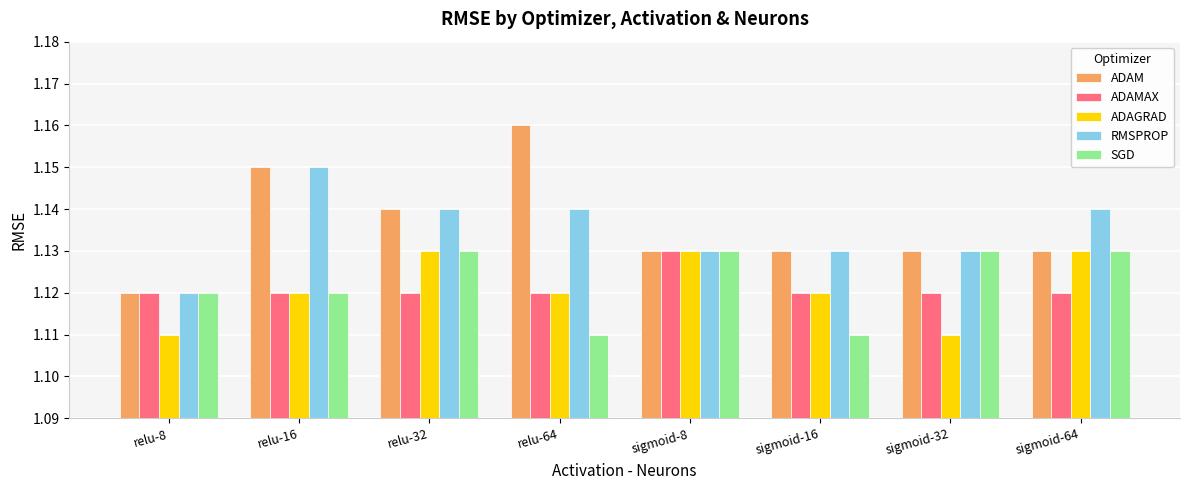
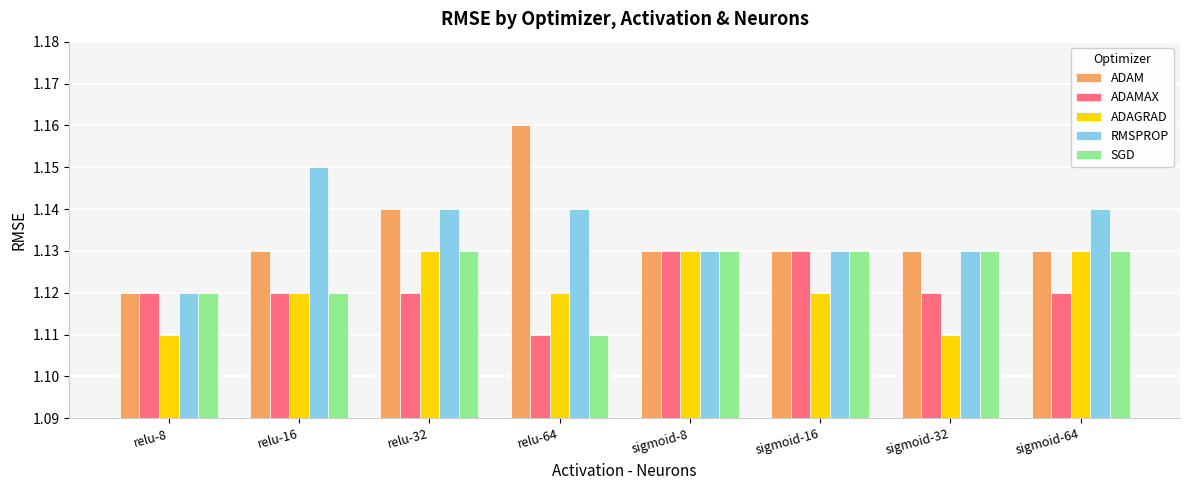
  {
    "ADAM": {
      "relu-8": 1.12,
-     "relu-16": 1.15,
+     "relu-16": 1.13,
      "relu-32": 1.14,
      "relu-64": 1.16,
      "sigmoid-8": 1.13,
      "sigmoid-16": 1.13,
      "sigmoid-32": 1.13,
      "sigmoid-64": 1.13
    },
    "ADAMAX": {
      "relu-8": 1.12,
      "relu-16": 1.12,
      "relu-32": 1.12,
-     "relu-64": 1.12,
+     "relu-64": 1.11,
      "sigmoid-8": 1.13,
-     "sigmoid-16": 1.12,
+     "sigmoid-16": 1.13,
      "sigmoid-32": 1.12,
      "sigmoid-64": 1.12
    },
    "ADAGRAD": {
      "relu-8": 1.11,
      "relu-16": 1.12,
      "relu-32": 1.13,
      "relu-64": 1.12,
      "sigmoid-8": 1.13,
      "sigmoid-16": 1.12,
      "sigmoid-32": 1.11,
      "sigmoid-64": 1.13
    },
    "RMSPROP": {
      "relu-8": 1.12,
      "relu-16": 1.15,
      "relu-32": 1.14,
      "relu-64": 1.14,
      "sigmoid-8": 1.13,
      "sigmoid-16": 1.13,
      "sigmoid-32": 1.13,
      "sigmoid-64": 1.14
    },
    "SGD": {
      "relu-8": 1.12,
      "relu-16": 1.12,
      "relu-32": 1.13,
      "relu-64": 1.11,
      "sigmoid-8": 1.13,
-     "sigmoid-16": 1.11,
+     "sigmoid-16": 1.13,
      "sigmoid-32": 1.13,
      "sigmoid-64": 1.13
    }
  }
